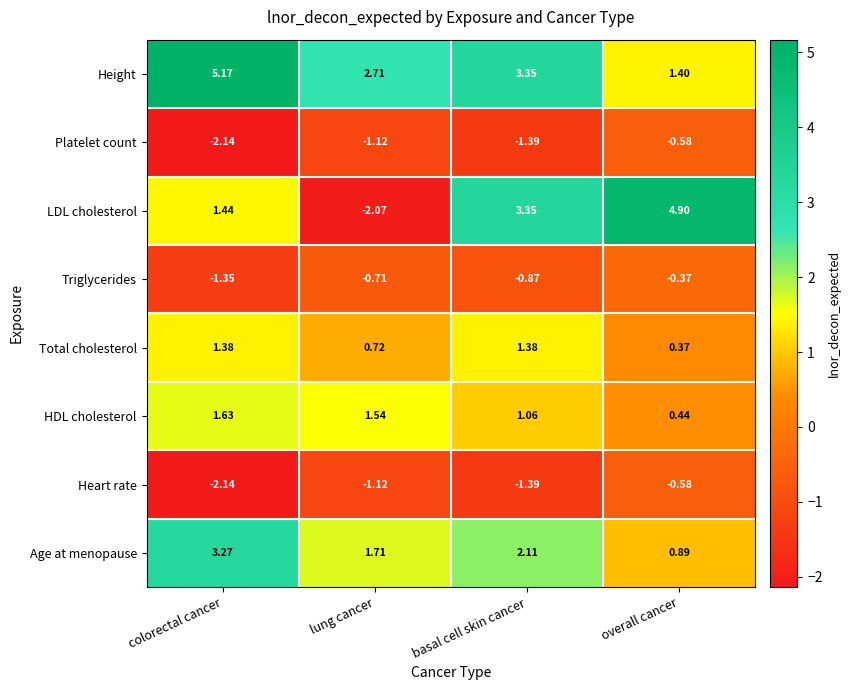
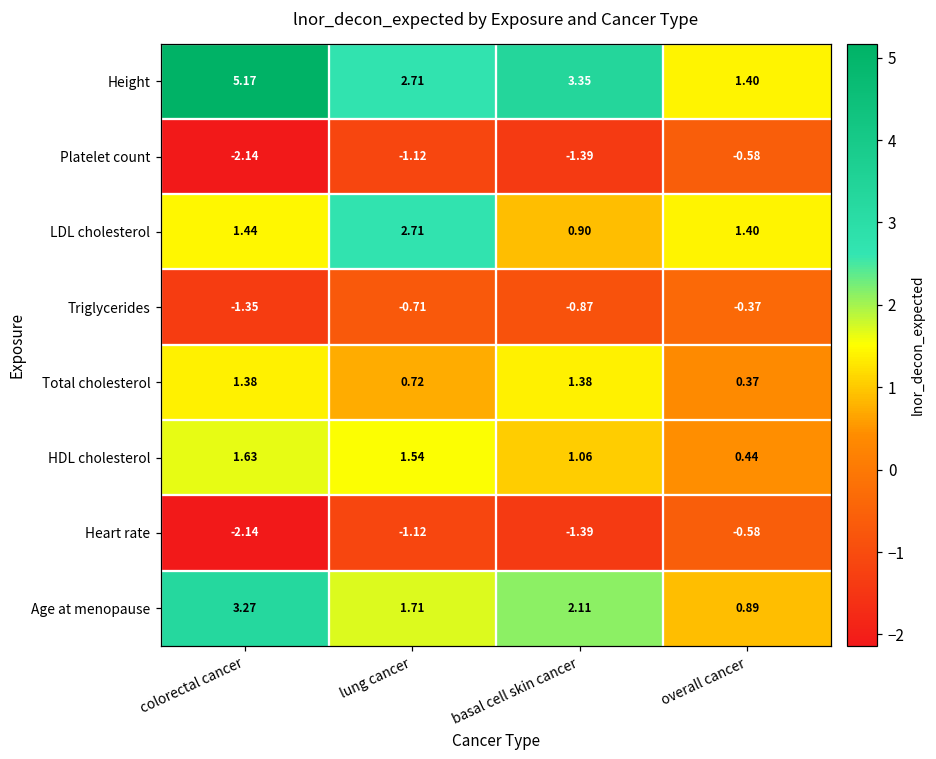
  {
    "Height": {
      "colorectal cancer": 5.17,
      "lung cancer": 2.71,
      "basal cell skin cancer": 3.35,
      "overall cancer": 1.40
    },
    "Platelet count": {
      "colorectal cancer": -2.14,
      "lung cancer": -1.12,
      "basal cell skin cancer": -1.39,
      "overall cancer": -0.58
    },
    "LDL cholesterol": {
      "colorectal cancer": 1.44,
-     "lung cancer": -2.07,
-     "basal cell skin cancer": 3.35,
-     "overall cancer": 4.90
+     "lung cancer": 2.71,
+     "basal cell skin cancer": 0.90,
+     "overall cancer": 1.40
    },
    "Triglycerides": {
      "colorectal cancer": -1.35,
      "lung cancer": -0.71,
      "basal cell skin cancer": -0.87,
      "overall cancer": -0.37
    },
    "Total cholesterol": {
      "colorectal cancer": 1.38,
      "lung cancer": 0.72,
      "basal cell skin cancer": 1.38,
      "overall cancer": 0.37
    },
    "HDL cholesterol": {
      "colorectal cancer": 1.63,
      "lung cancer": 1.54,
      "basal cell skin cancer": 1.06,
      "overall cancer": 0.44
    },
    "Heart rate": {
      "colorectal cancer": -2.14,
      "lung cancer": -1.12,
      "basal cell skin cancer": -1.39,
      "overall cancer": -0.58
    },
    "Age at menopause": {
      "colorectal cancer": 3.27,
      "lung cancer": 1.71,
      "basal cell skin cancer": 2.11,
      "overall cancer": 0.89
    }
  }
